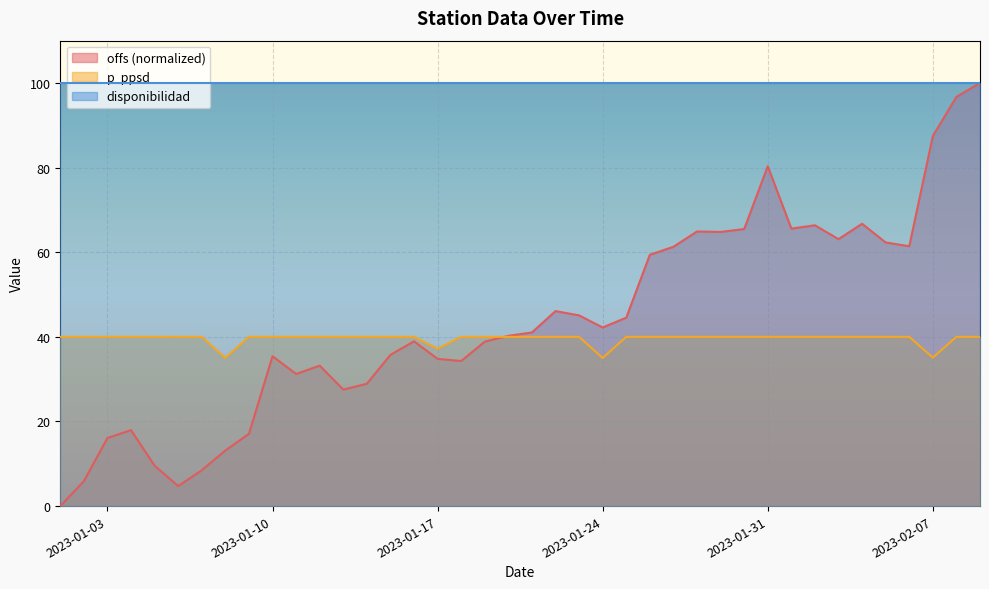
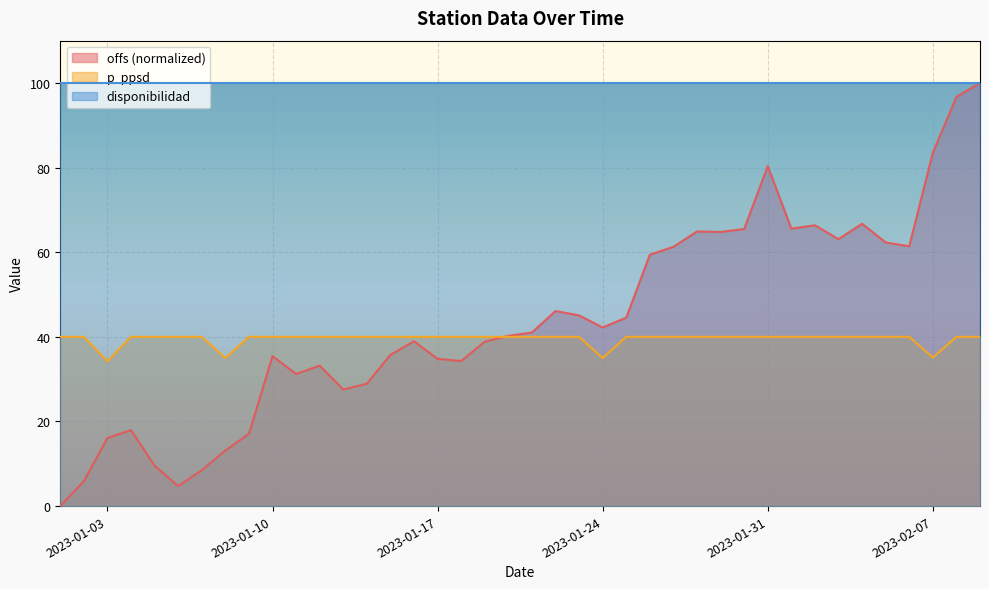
  {
    "offs (normalized)": {
      "2023-01-03": 16,
      "2023-01-10": 35,
      "2023-01-17": 35,
      "2023-01-24": 42,
      "2023-01-31": 80,
-     "2023-02-07": 87
+     "2023-02-07": 84
    },
    "p_ppsd": {
-     "2023-01-03": 40,
+     "2023-01-03": 34,
      "2023-01-10": 40,
-     "2023-01-17": 37,
+     "2023-01-17": 40,
      "2023-01-24": 35,
      "2023-01-31": 40,
      "2023-02-07": 35
    },
    "disponibilidad": {
      "2023-01-10": 100,
      "2023-01-17": 100,
      "2023-01-24": 100,
      "2023-01-31": 100,
      "2023-02-07": 100
    }
  }
